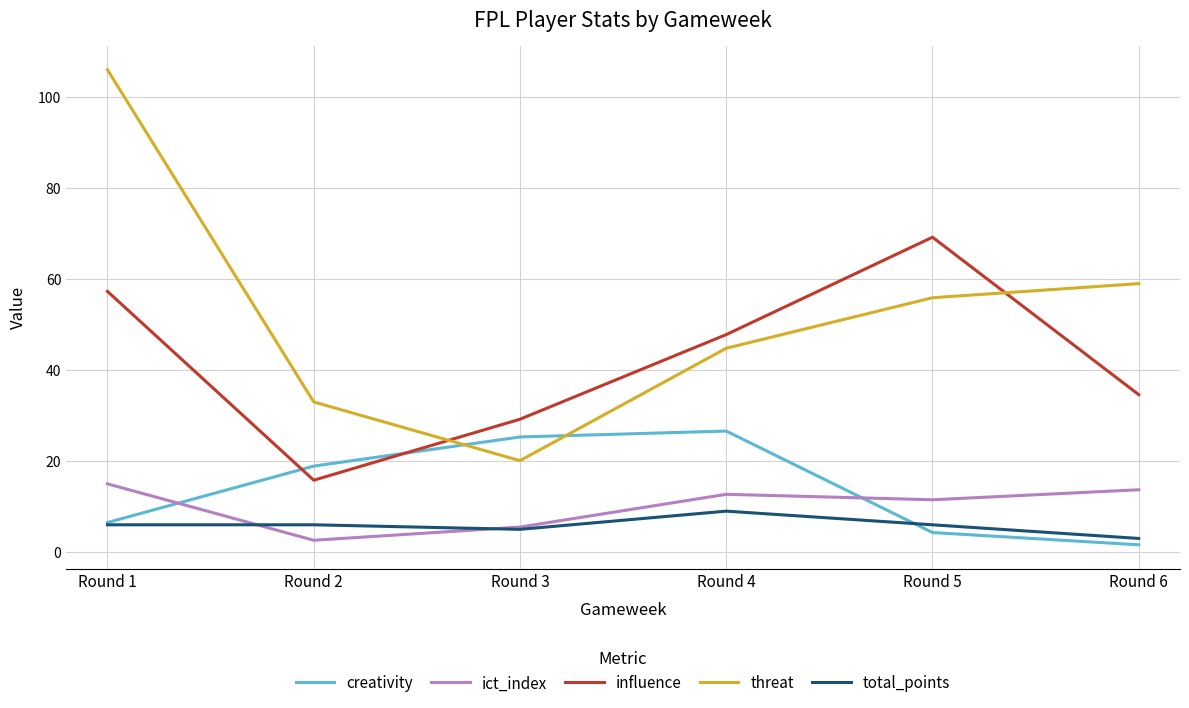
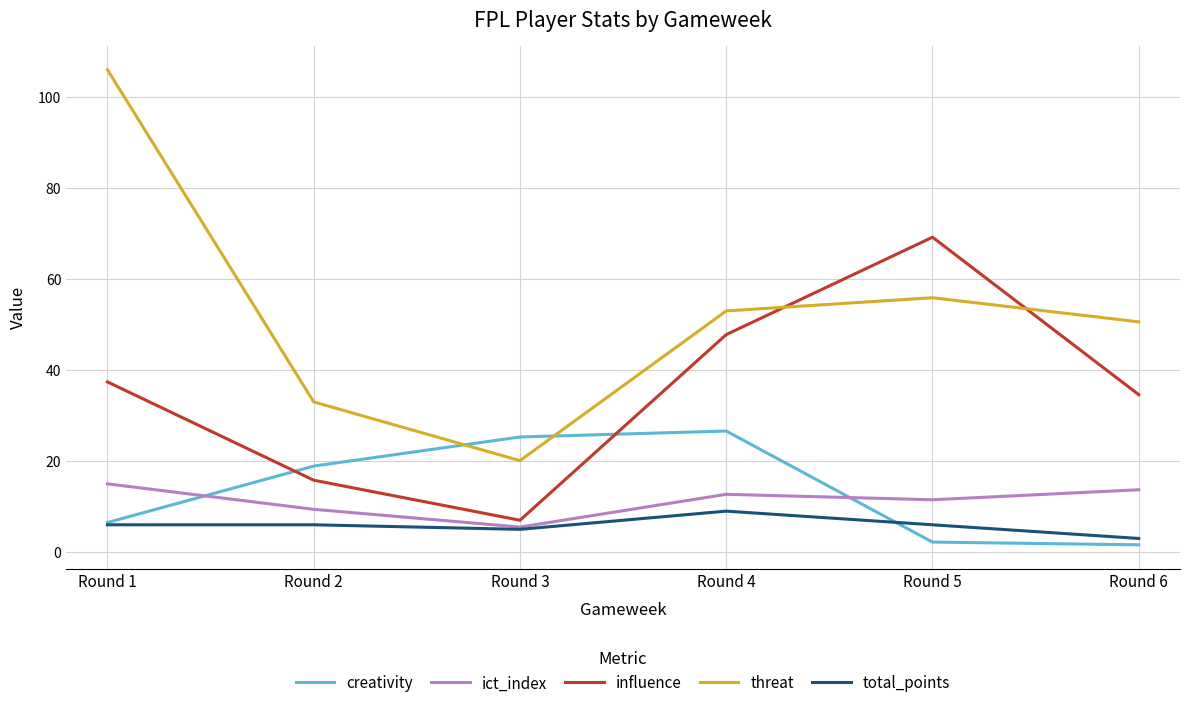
  {
    "creativity": {
      "Round 2": 19,
      "Round 3": 25,
      "Round 4": 27,
-     "Round 5": 4,
+     "Round 5": 2,
      "Round 6": 2
    },
    "ict_index": {
      "Round 1": 15,
-     "Round 2": 3,
+     "Round 2": 9,
      "Round 4": 13,
      "Round 5": 12,
      "Round 6": 14
    },
    "influence": {
-     "Round 1": 57,
+     "Round 1": 37,
      "Round 2": 16,
-     "Round 3": 29,
+     "Round 3": 7,
      "Round 4": 48,
      "Round 5": 69,
      "Round 6": 35
    },
    "threat": {
      "Round 1": 106,
      "Round 2": 33,
      "Round 3": 20,
-     "Round 4": 45,
+     "Round 4": 53,
      "Round 5": 56,
-     "Round 6": 59
+     "Round 6": 51
    },
    "total_points": {
      "Round 2": 6,
      "Round 4": 9,
      "Round 5": 6,
      "Round 6": 3
    }
  }
